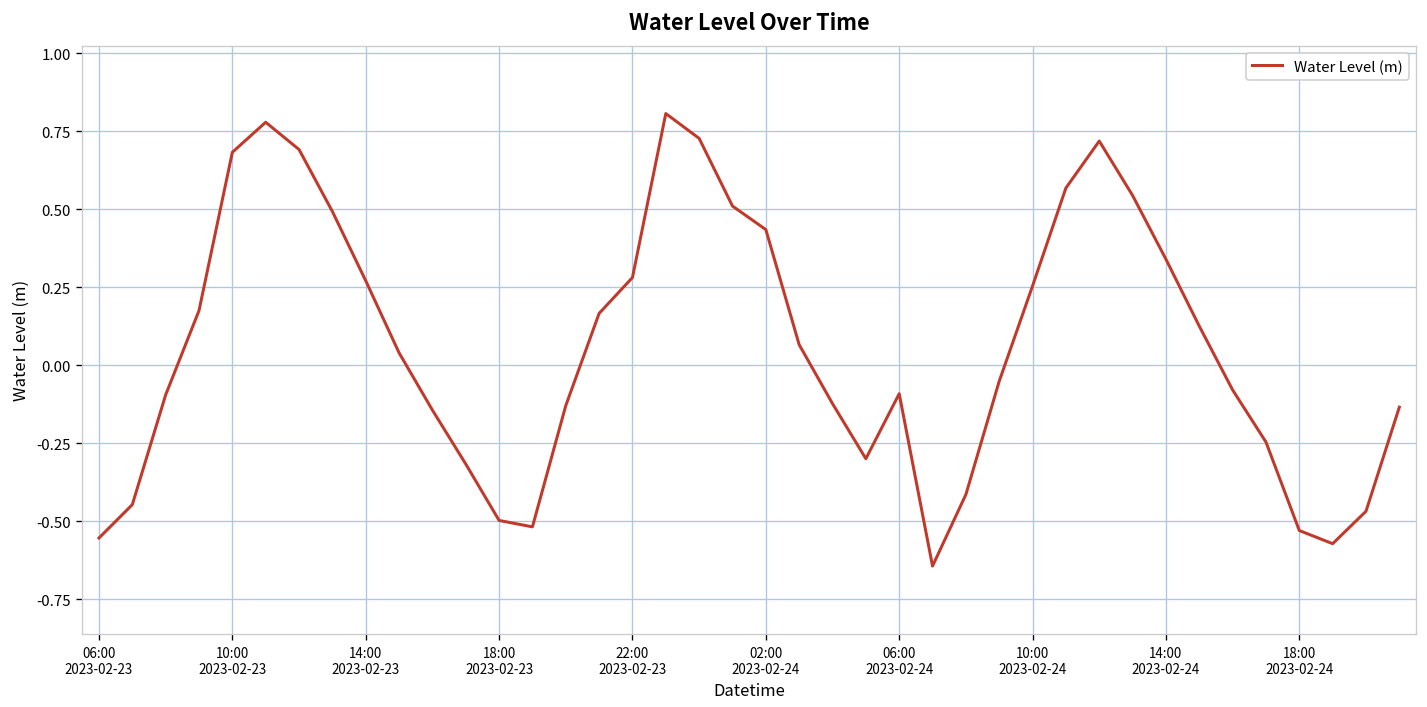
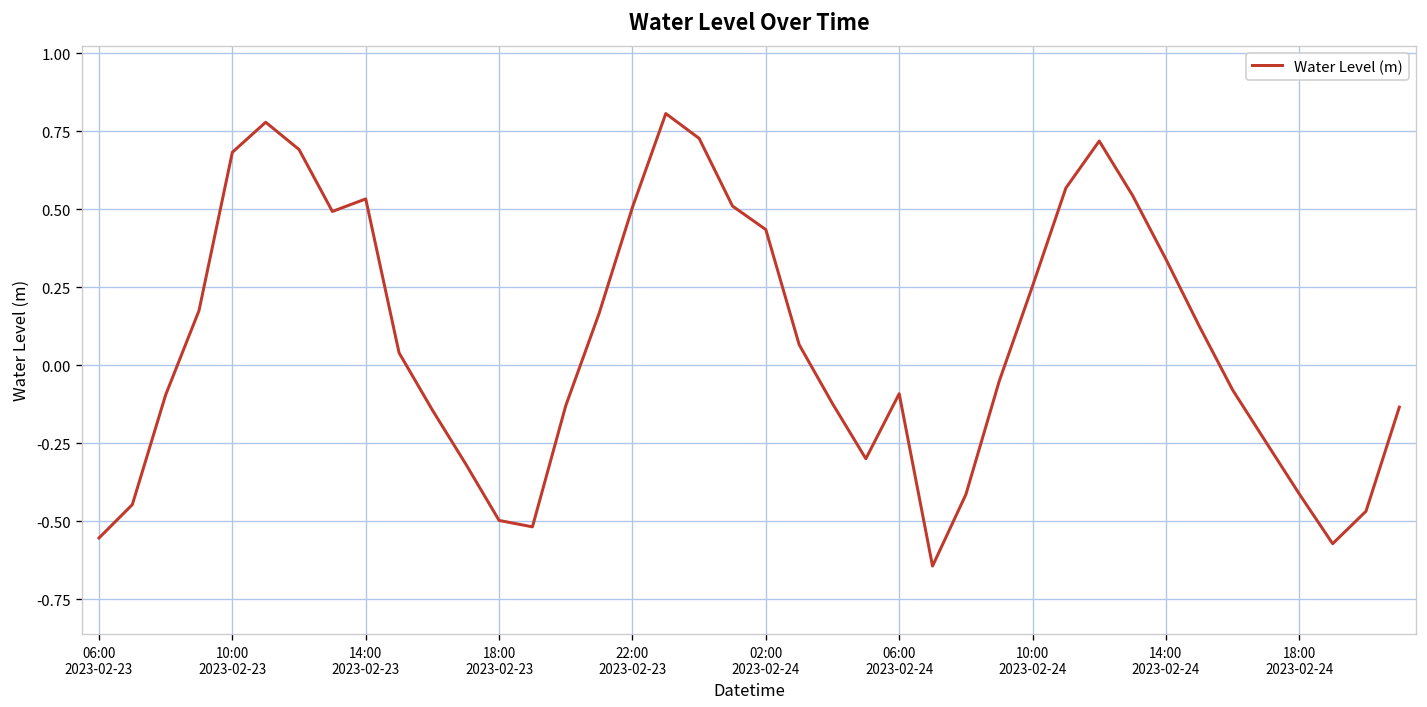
  {
    "06:00 2023-02-23": -0.55,
    "10:00 2023-02-23": 0.68,
-   "14:00 2023-02-23": 0.27,
+   "14:00 2023-02-23": 0.53,
    "18:00 2023-02-23": -0.50,
-   "22:00 2023-02-23": 0.28,
+   "22:00 2023-02-23": 0.51,
    "02:00 2023-02-24": 0.43,
    "06:00 2023-02-24": -0.09,
    "10:00 2023-02-24": 0.25,
    "14:00 2023-02-24": 0.34,
-   "18:00 2023-02-24": -0.53
+   "18:00 2023-02-24": -0.41
  }
